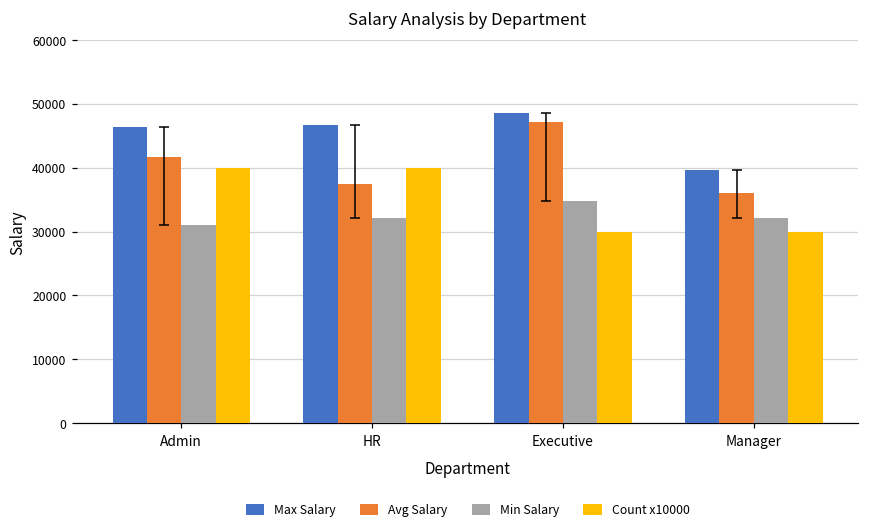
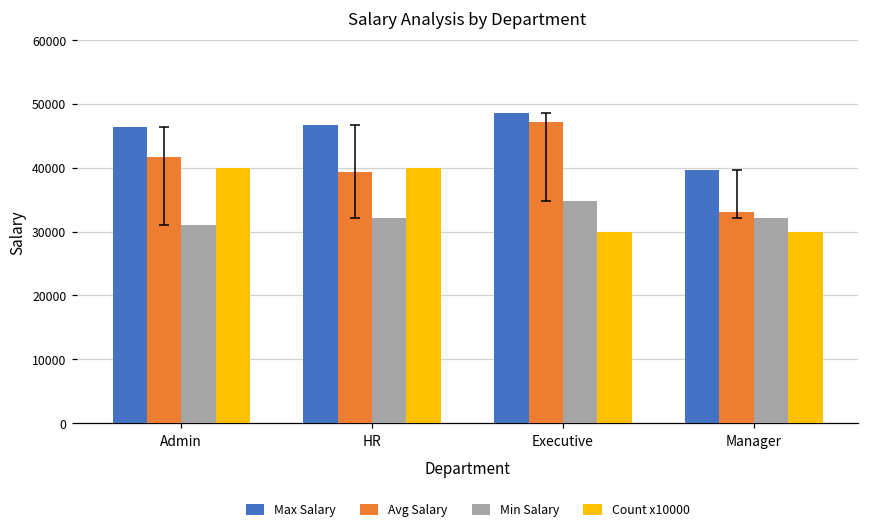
  {
    "Avg Salary": {
      "Admin": 42000,
-     "HR": 37000,
+     "HR": 39000,
      "Executive": 47000,
-     "Manager": 36000
+     "Manager": 33000
    },
    "Min Salary": {
      "Admin": 31000,
      "HR": 32000,
      "Executive": 35000,
      "Manager": 32000
    },
    "Count x10000": {
      "Admin": 40000,
      "HR": 40000,
      "Executive": 30000,
      "Manager": 30000
    }
  }
